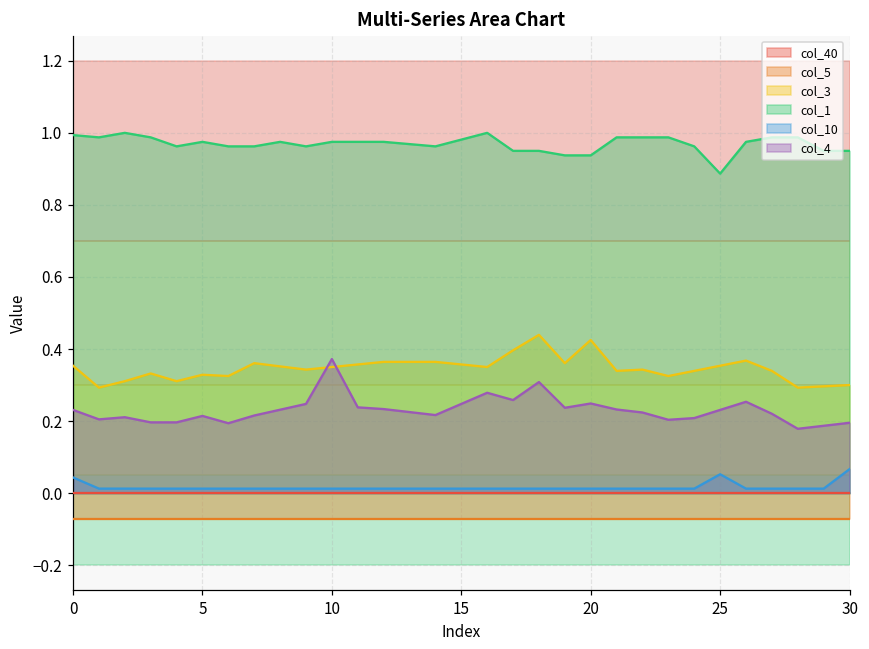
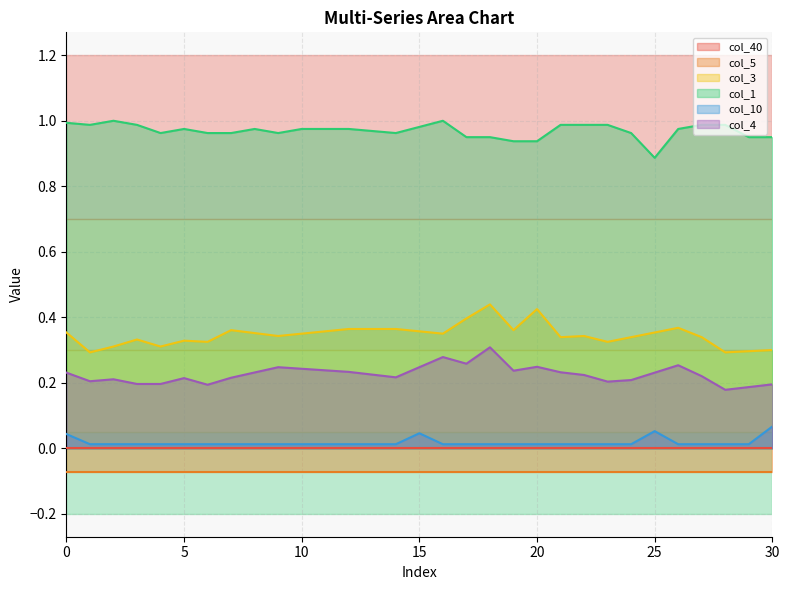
  {
    "col_1": {
      "0": 0.99,
      "5": 0.98,
      "10": 0.98,
      "15": 0.98,
      "20": 0.94,
      "25": 0.89,
      "30": 0.95
    },
    "col_10": {
      "0": 0.04,
      "5": 0.01,
      "10": 0.01,
-     "15": 0.01,
+     "15": 0.05,
      "20": 0.01,
      "25": 0.05,
      "30": 0.07
    },
    "col_4": {
      "0": 0.23,
      "5": 0.21,
-     "10": 0.37,
+     "10": 0.24,
      "15": 0.25,
      "20": 0.25,
      "25": 0.23,
      "30": 0.20
    }
  }
